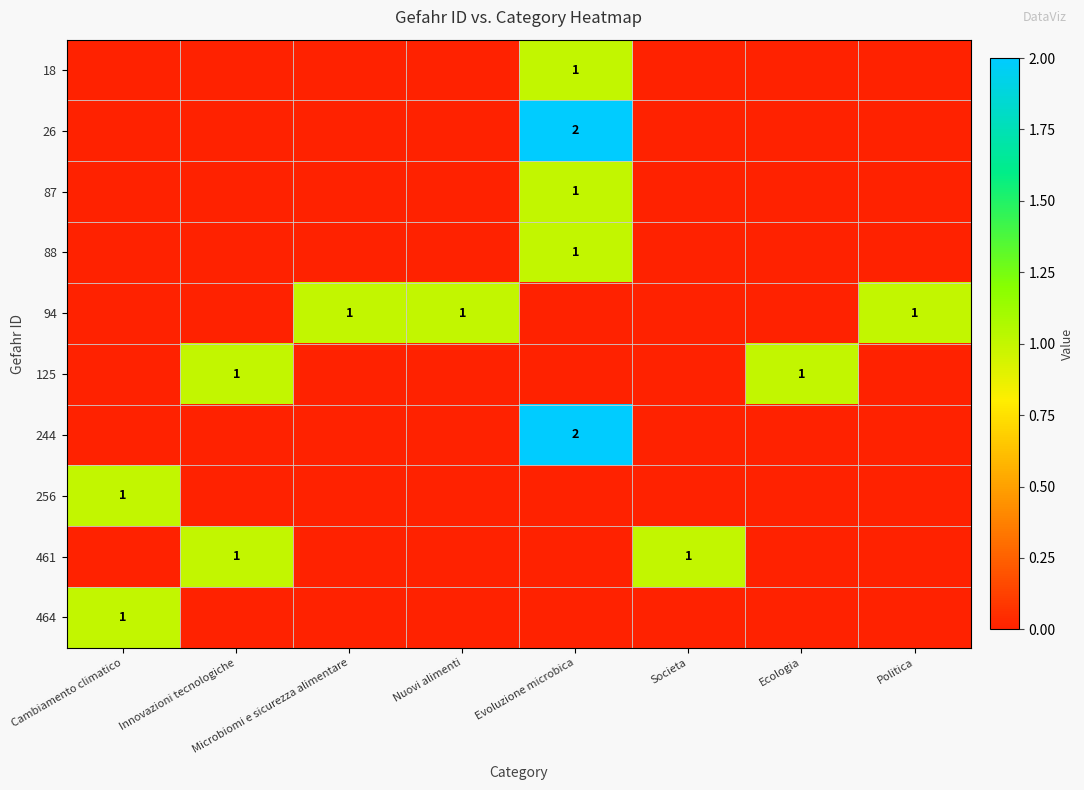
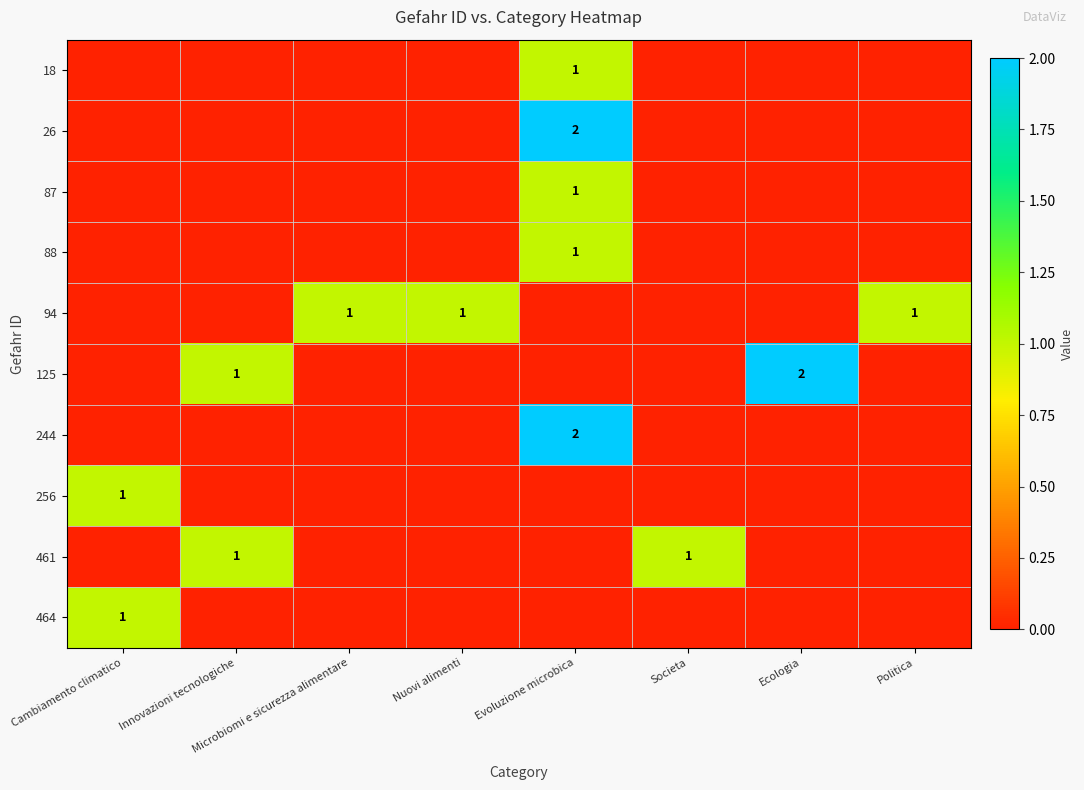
  {
    "18": {
      "Evoluzione microbica": 1
    },
    "26": {
      "Evoluzione microbica": 2
    },
    "87": {
      "Evoluzione microbica": 1
    },
    "88": {
      "Evoluzione microbica": 1
    },
    "94": {
      "Microbiomi e sicurezza alimentare": 1,
      "Nuovi alimenti": 1,
      "Politica": 1
    },
    "125": {
      "Innovazioni tecnologiche": 1,
-     "Ecologia": 1
+     "Ecologia": 2
    },
    "244": {
      "Evoluzione microbica": 2
    },
    "256": {
      "Cambiamento climatico": 1
    },
    "461": {
      "Innovazioni tecnologiche": 1,
      "Societa": 1
    },
    "464": {
      "Cambiamento climatico": 1
    }
  }
